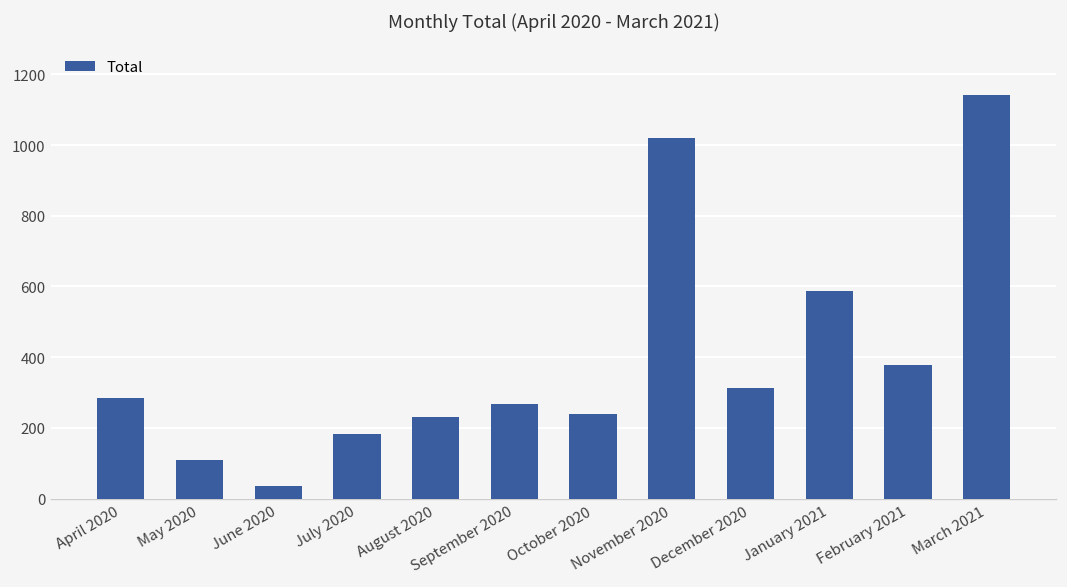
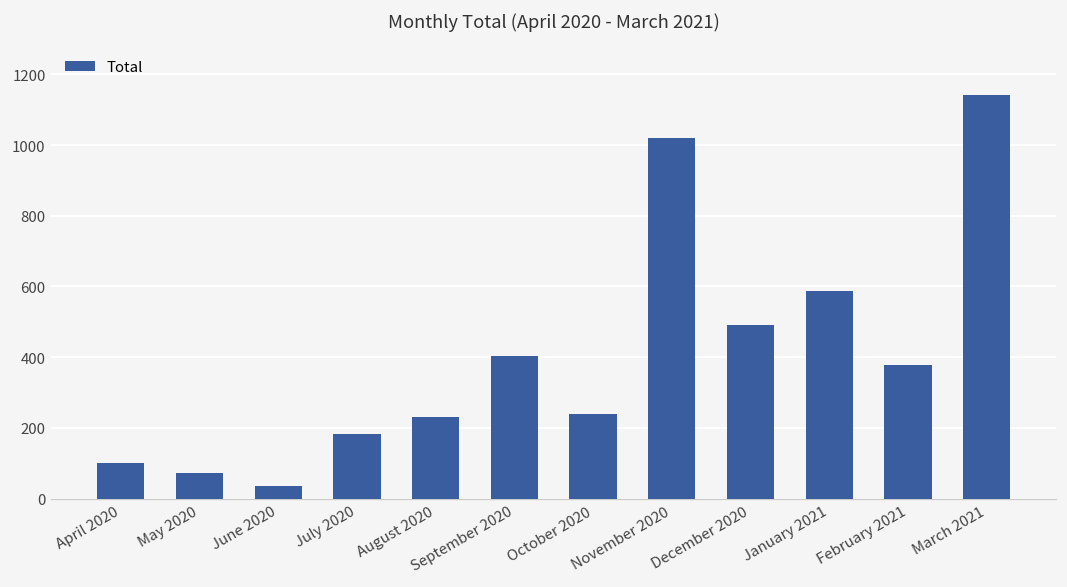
  {
-   "April 2020": 280,
-   "May 2020": 110,
+   "April 2020": 100,
+   "May 2020": 70,
    "June 2020": 30,
    "July 2020": 180,
    "August 2020": 230,
-   "September 2020": 270,
+   "September 2020": 400,
    "October 2020": 240,
    "November 2020": 1020,
-   "December 2020": 310,
+   "December 2020": 490,
    "January 2021": 590,
    "February 2021": 380,
    "March 2021": 1140
  }
